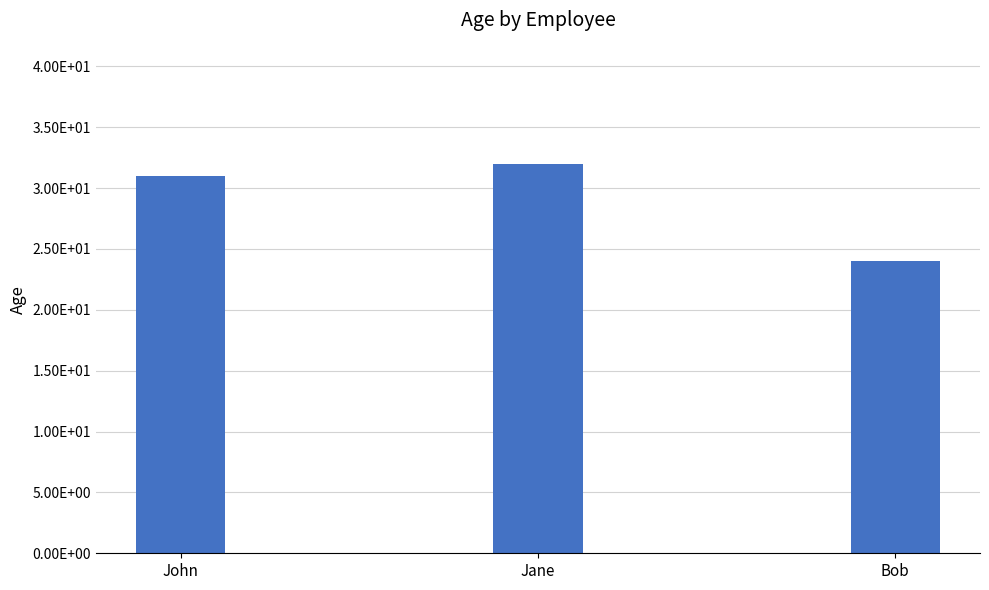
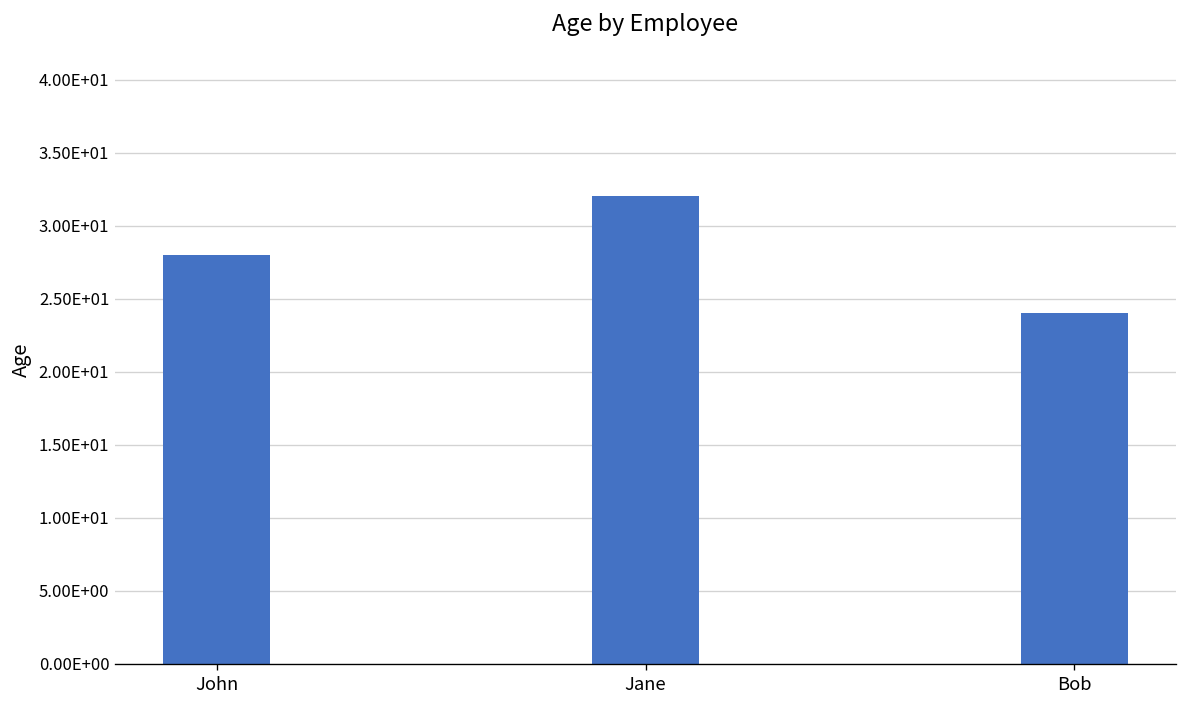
  {
-   "John": 31,
+   "John": 28,
    "Jane": 32,
    "Bob": 24
  }
